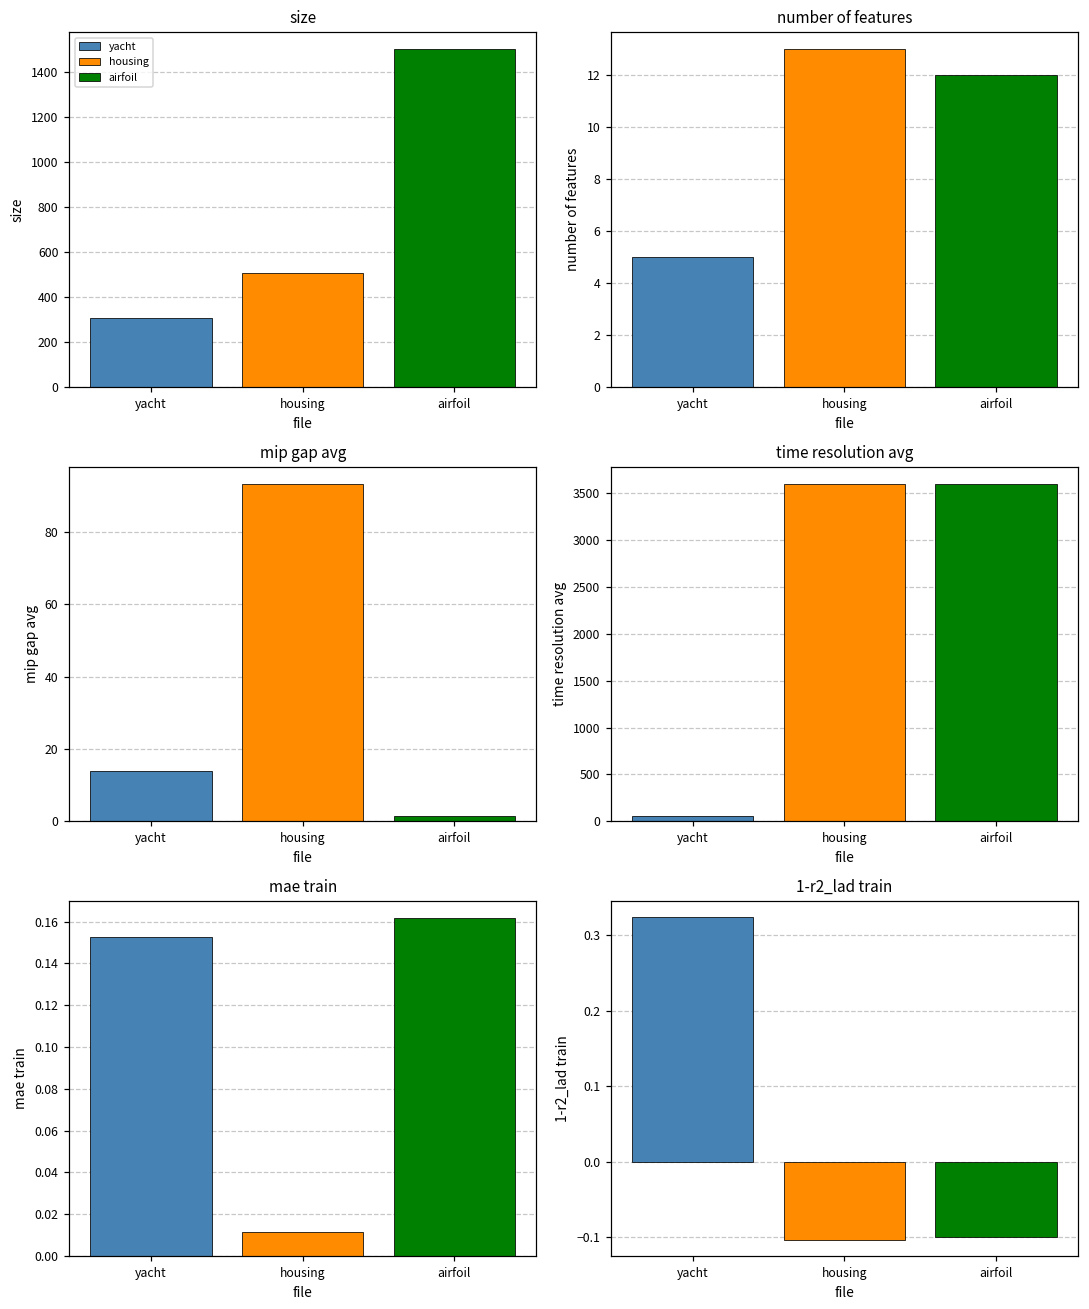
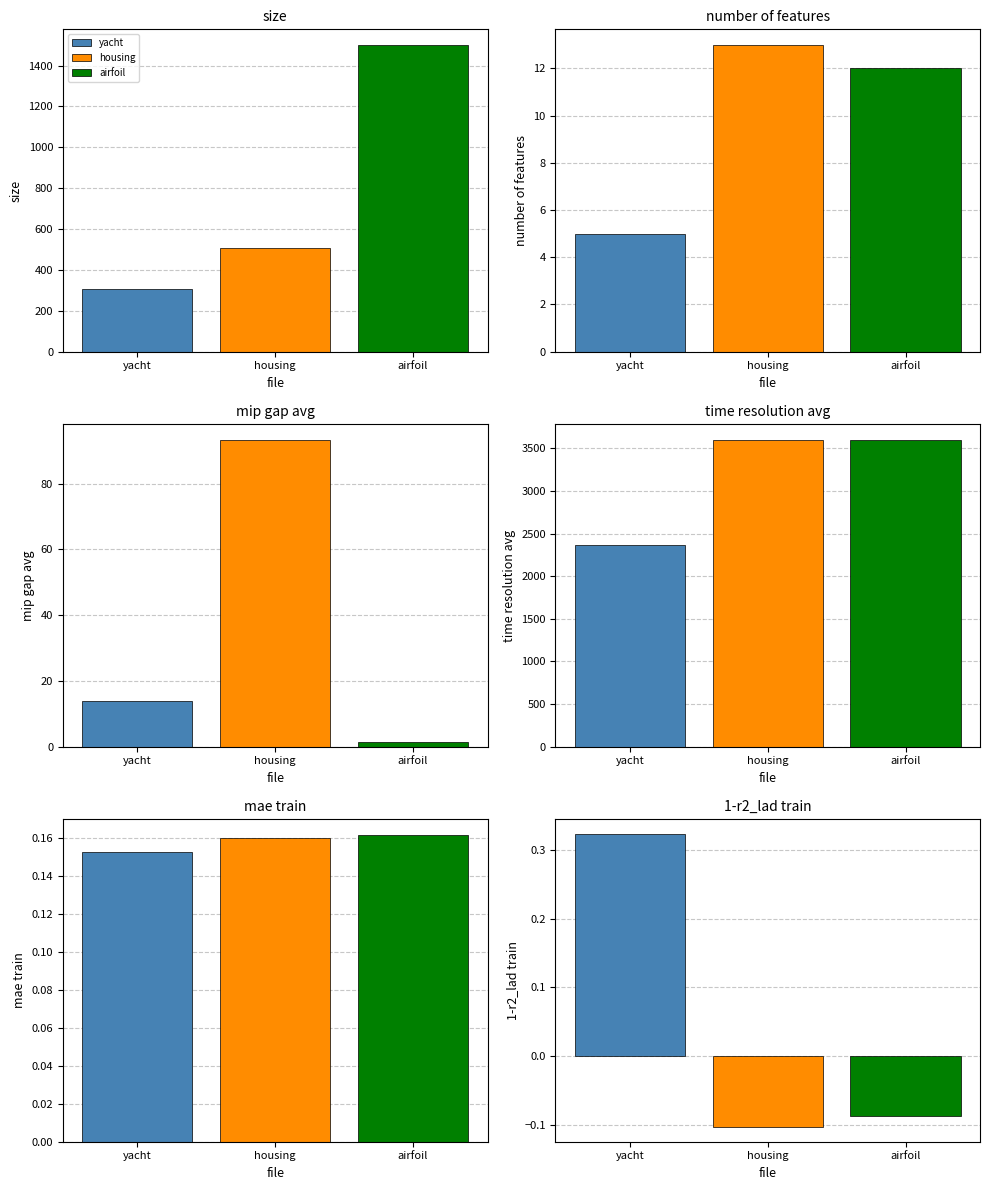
  {
    "size": {
      "yacht": 310,
      "housing": 510,
      "airfoil": 1500
    },
    "number of features": {
      "yacht": 5.0,
      "housing": 13.0,
      "airfoil": 12.0
    },
    "mip gap avg": {
      "yacht": 14,
      "housing": 93,
      "airfoil": 1
    },
    "time resolution avg": {
-     "yacht": 100,
+     "yacht": 2400,
      "housing": 3600,
      "airfoil": 3600
    },
    "mae train": {
      "yacht": 0.152,
-     "housing": 0.011,
+     "housing": 0.160,
      "airfoil": 0.162
    },
    "1-r2_lad train": {
      "yacht": 0.32,
      "housing": -0.10,
-     "airfoil": -0.10
+     "airfoil": -0.09
    }
  }
